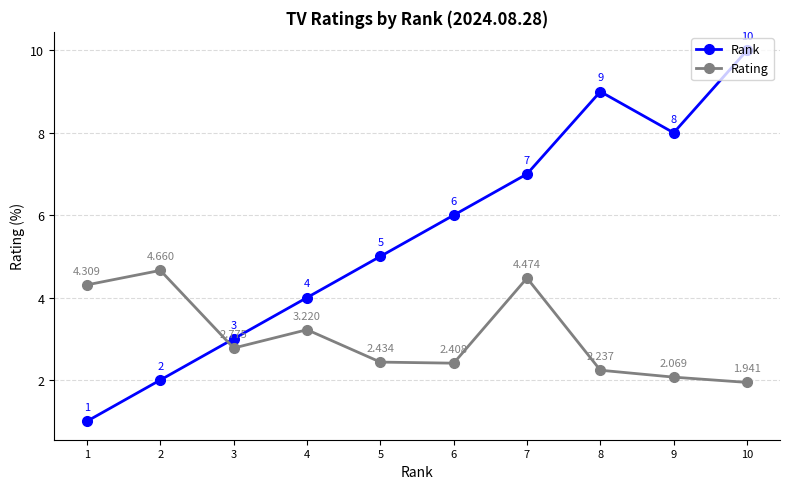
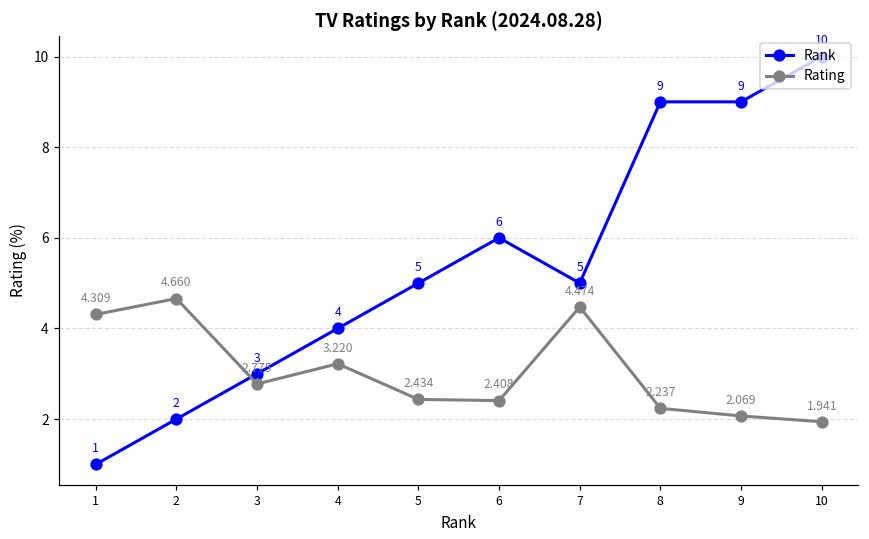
  {
    "Rank": {
      "1": 1,
      "2": 2,
      "3": 3,
      "4": 4,
      "5": 5,
      "6": 6,
-     "7": 7,
+     "7": 5,
      "8": 9,
-     "9": 8
+     "9": 9
    },
    "Rating": {
      "1": 4.309,
      "2": 4.660,
      "4": 3.220,
      "5": 2.434,
      "6": 2.408,
      "7": 4.474,
      "8": 2.237,
      "9": 2.069,
      "10": 1.941
    }
  }
